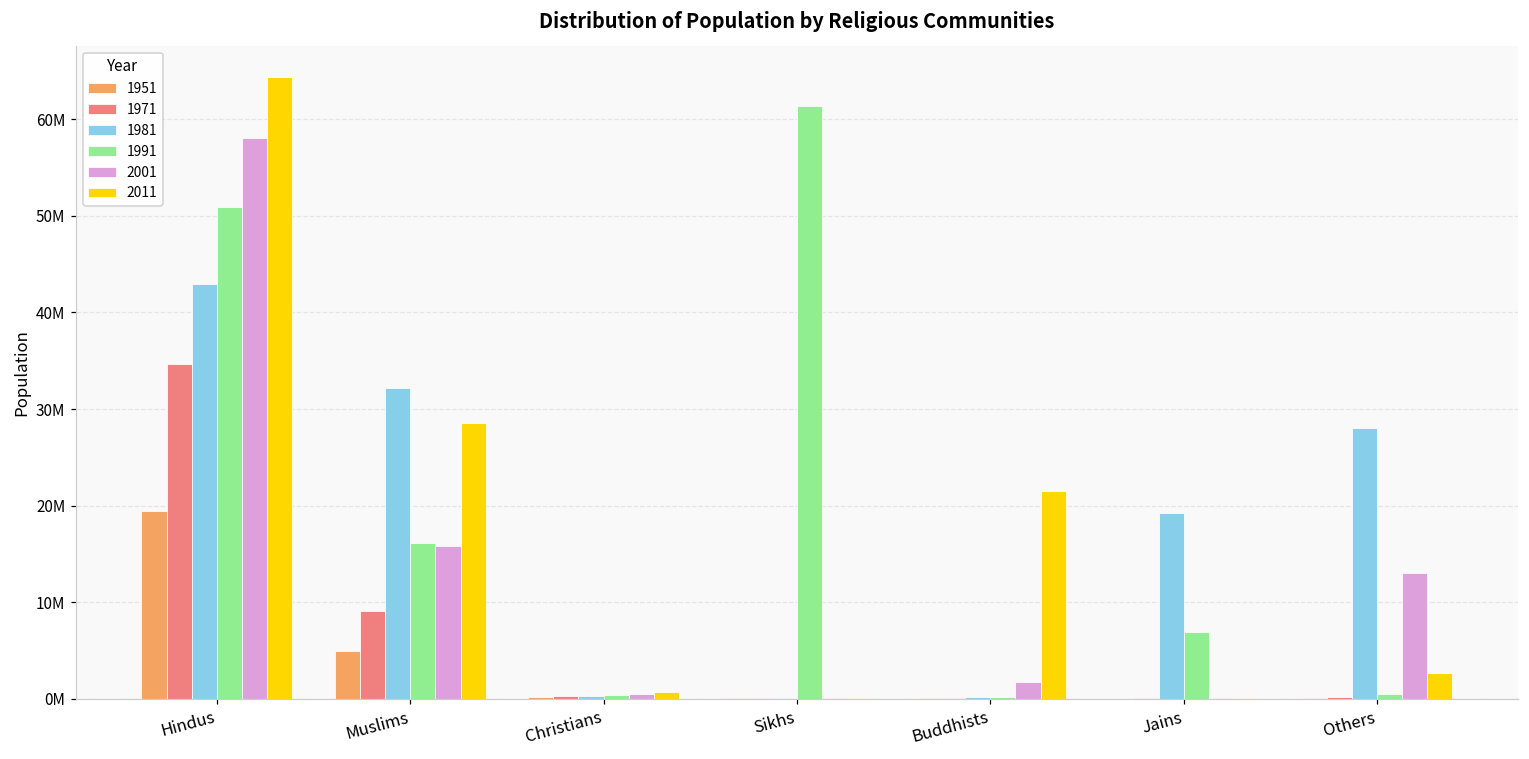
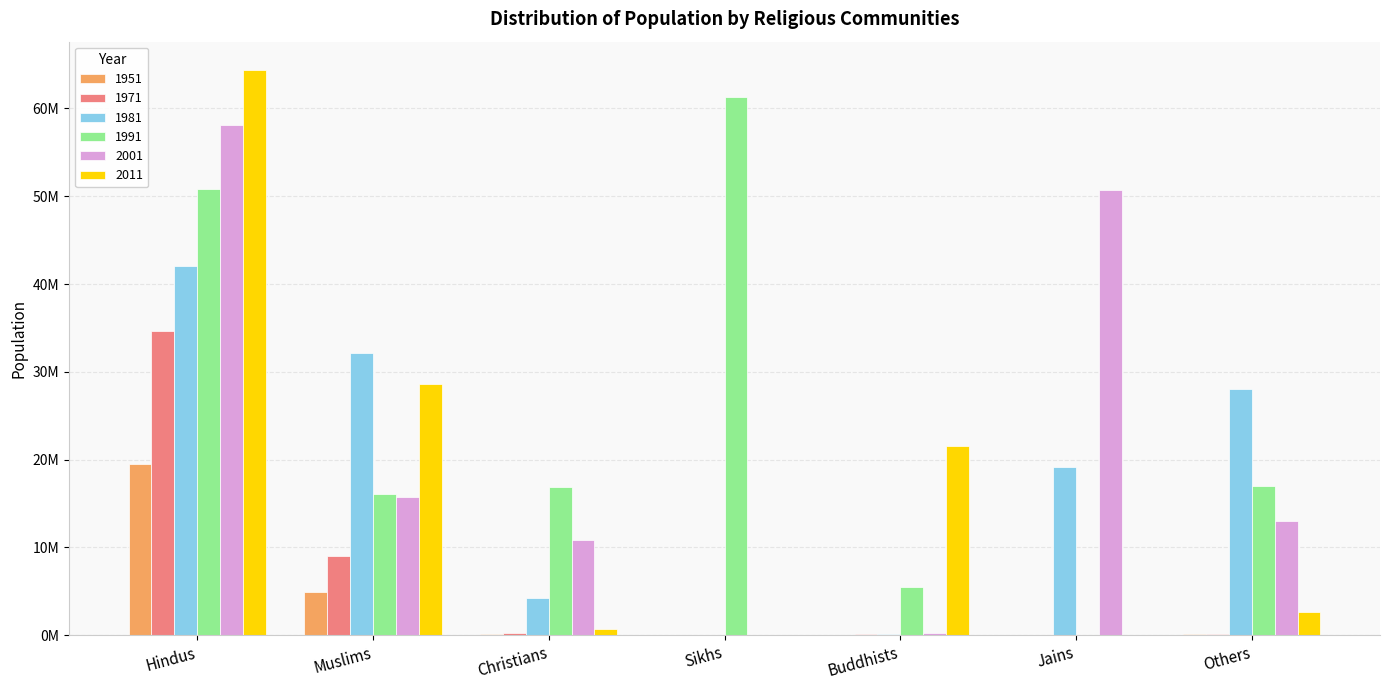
  {
    "1981": {
-     "Hindus": 43000000,
+     "Hindus": 42000000,
      "Muslims": 32000000,
-     "Christians": 0,
+     "Christians": 4000000,
      "Jains": 19000000,
      "Others": 28000000
    },
    "1991": {
      "Hindus": 51000000,
      "Muslims": 16000000,
-     "Christians": 0,
+     "Christians": 17000000,
      "Sikhs": 61000000,
-     "Buddhists": 0,
-     "Jains": 7000000,
-     "Others": 0
+     "Buddhists": 6000000,
+     "Jains": 0,
+     "Others": 17000000
    },
    "2001": {
      "Hindus": 58000000,
      "Muslims": 16000000,
-     "Christians": 1000000,
-     "Buddhists": 2000000,
-     "Jains": 0,
+     "Christians": 11000000,
+     "Buddhists": 0,
+     "Jains": 51000000,
      "Others": 13000000
    },
    "2011": {
      "Hindus": 64000000,
      "Muslims": 29000000,
      "Christians": 1000000,
      "Buddhists": 22000000,
      "Others": 3000000
    }
  }
